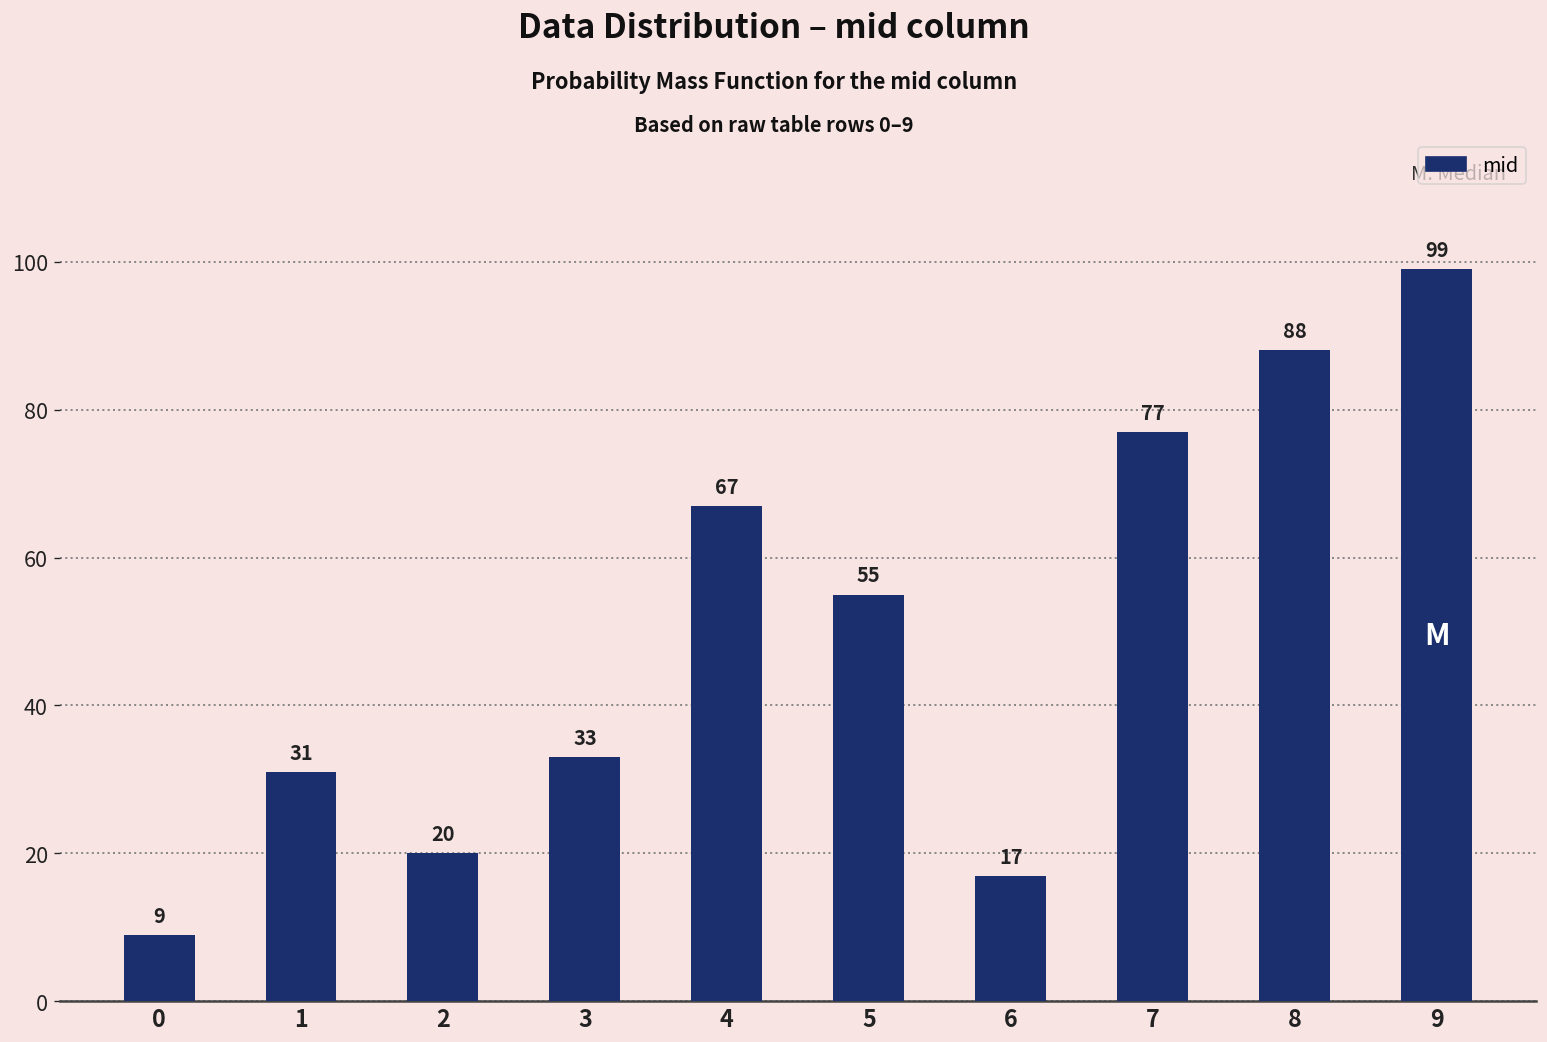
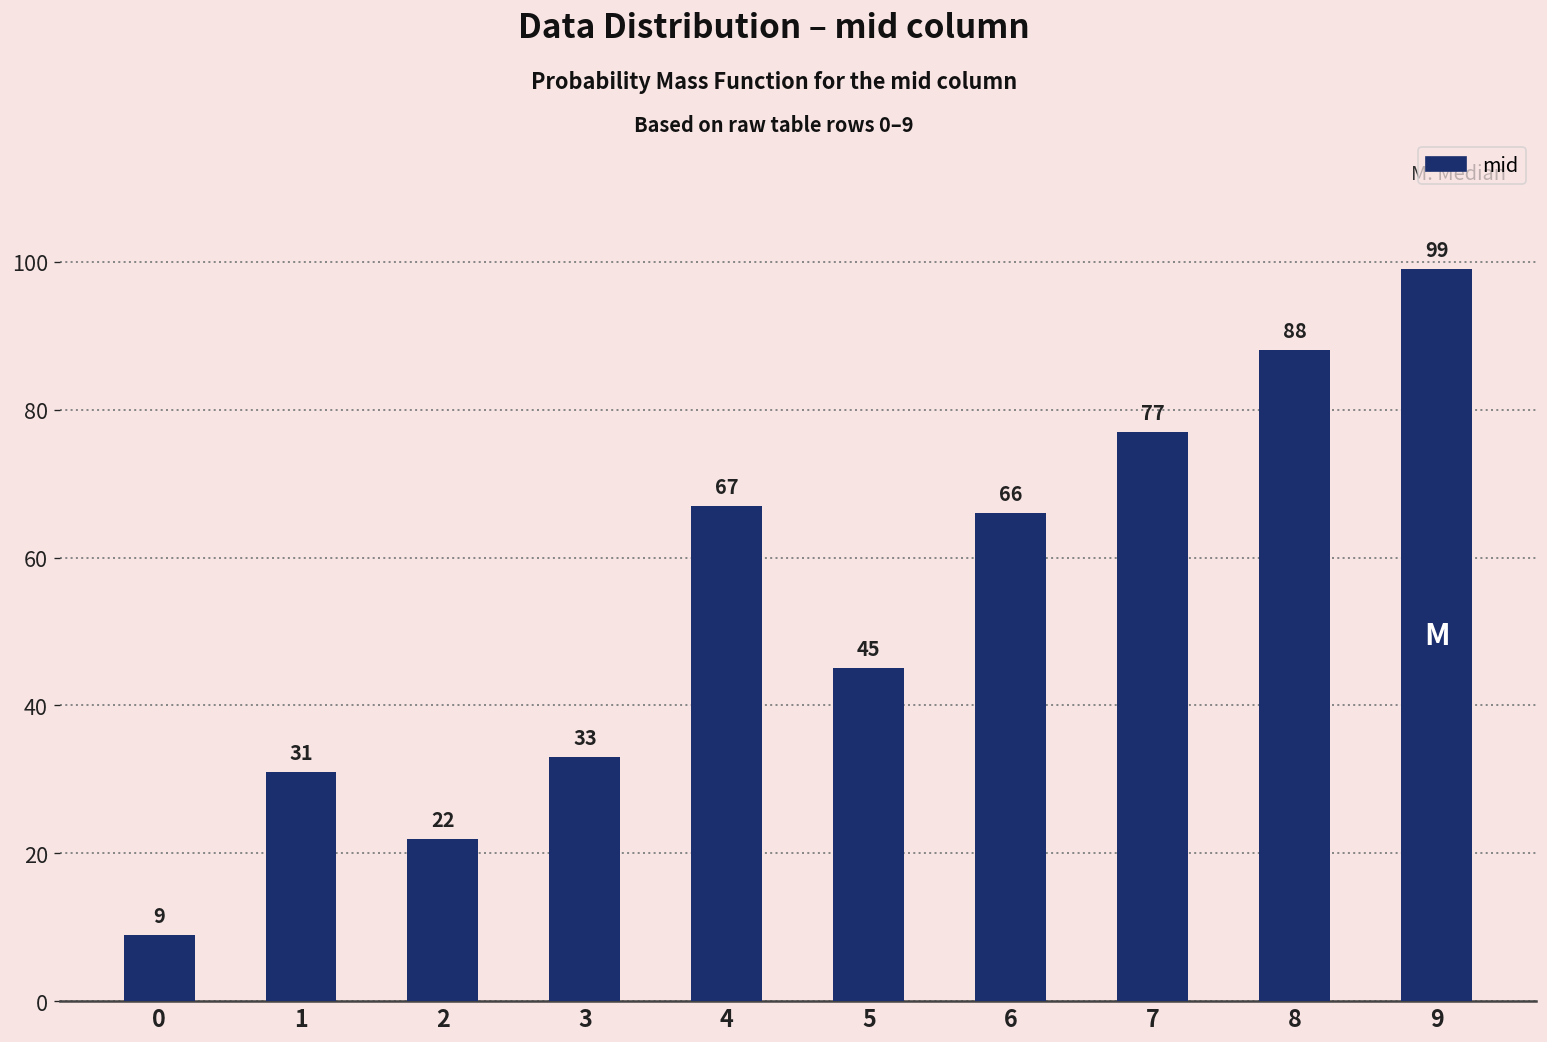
  {
    "0": 9,
    "1": 31,
-   "2": 20,
+   "2": 22,
    "3": 33,
    "4": 67,
-   "5": 55,
-   "6": 17,
+   "5": 45,
+   "6": 66,
    "7": 77,
    "8": 88,
    "9": 99
  }
